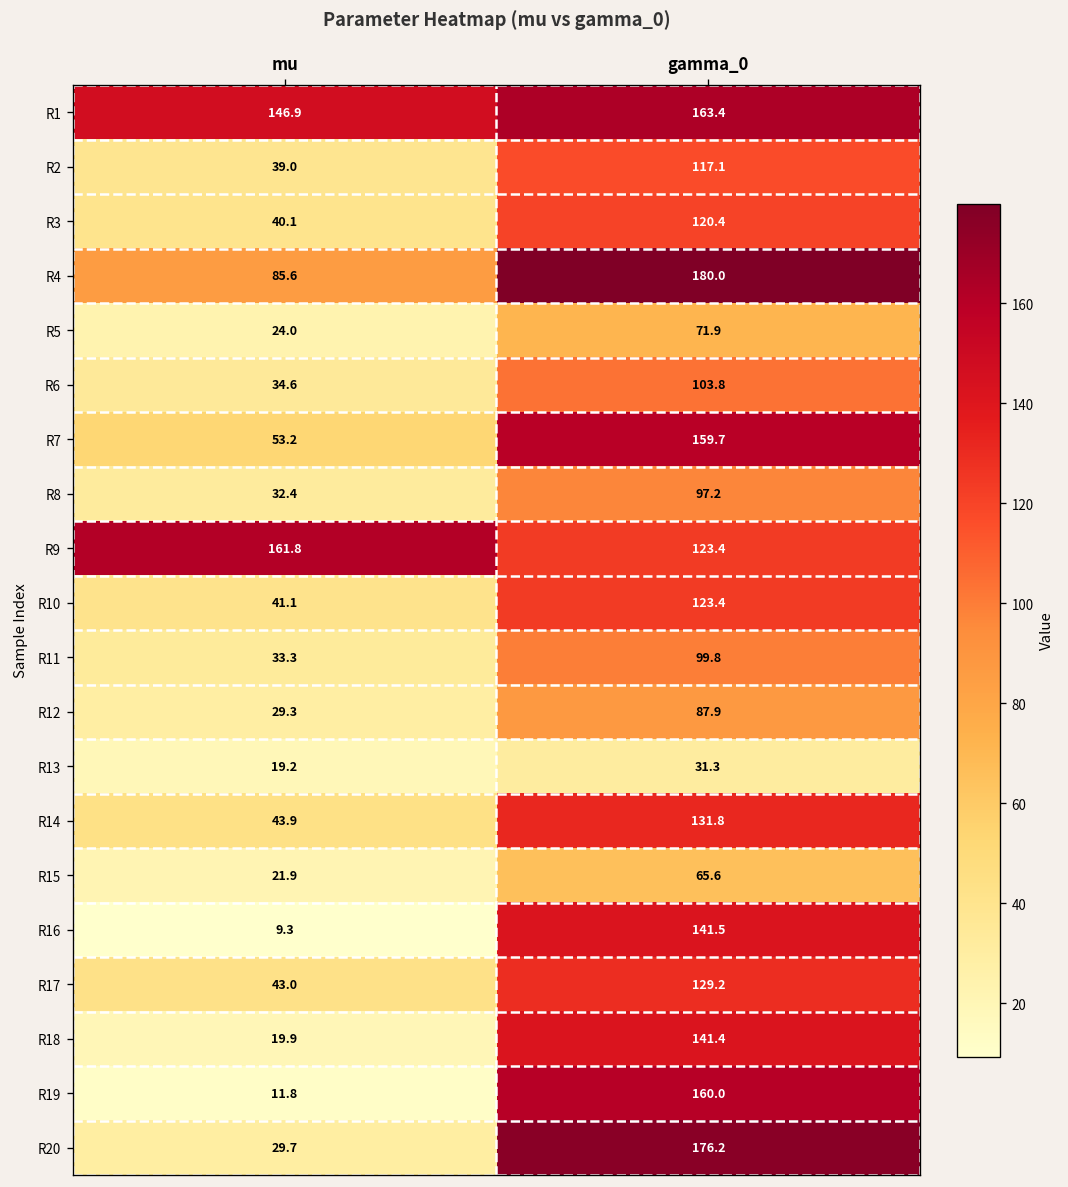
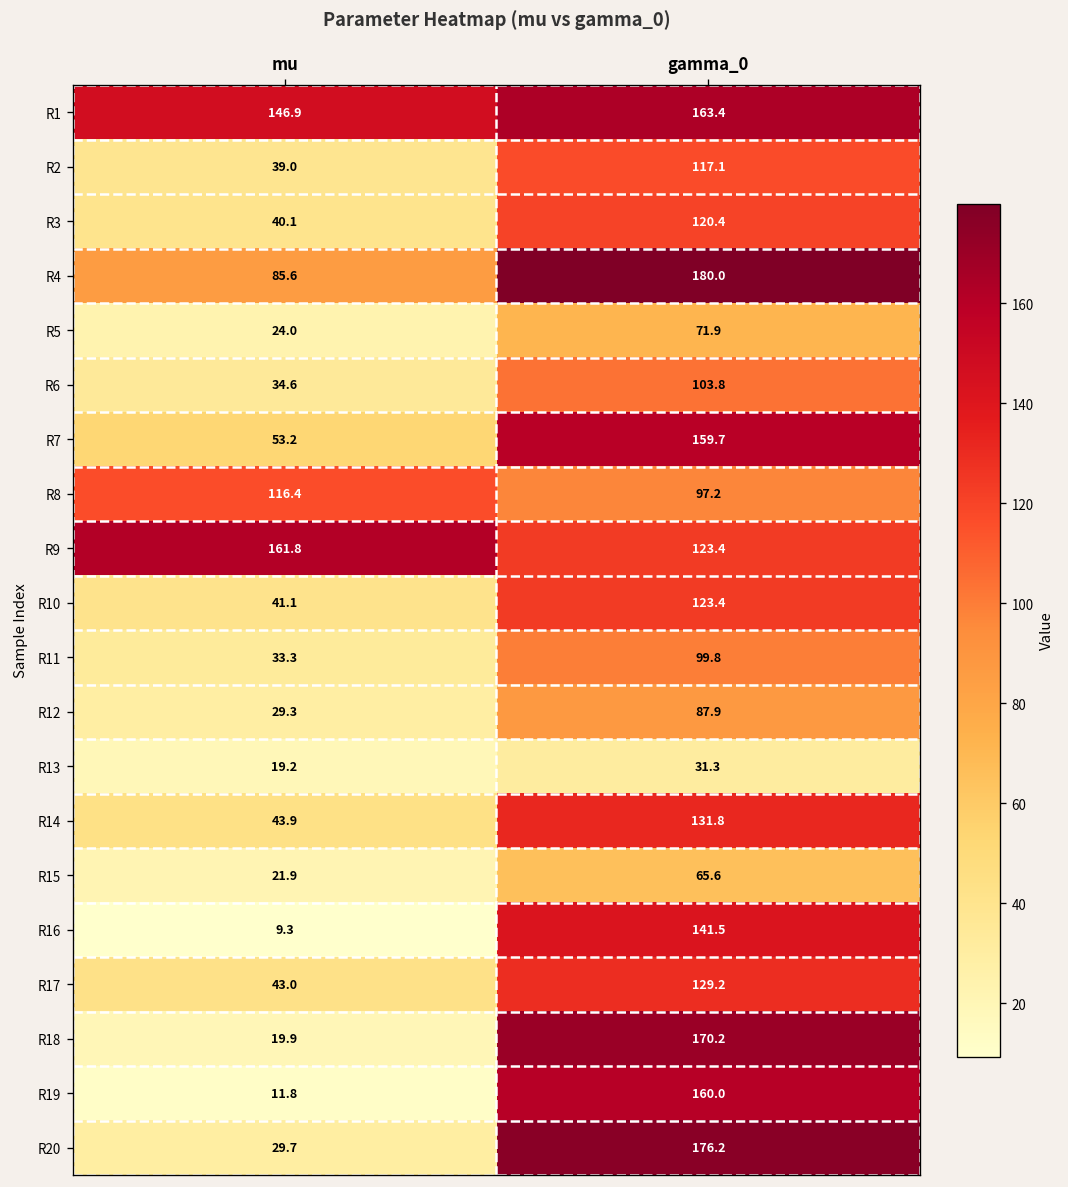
  {
    "R1": {
      "mu": 146.9,
      "gamma_0": 163.4
    },
    "R2": {
      "mu": 39.0,
      "gamma_0": 117.1
    },
    "R3": {
      "mu": 40.1,
      "gamma_0": 120.4
    },
    "R4": {
      "mu": 85.6,
      "gamma_0": 180.0
    },
    "R5": {
      "mu": 24.0,
      "gamma_0": 71.9
    },
    "R6": {
      "mu": 34.6,
      "gamma_0": 103.8
    },
    "R7": {
      "mu": 53.2,
      "gamma_0": 159.7
    },
    "R8": {
-     "mu": 32.4,
+     "mu": 116.4,
      "gamma_0": 97.2
    },
    "R9": {
      "mu": 161.8,
      "gamma_0": 123.4
    },
    "R10": {
      "mu": 41.1,
      "gamma_0": 123.4
    },
    "R11": {
      "mu": 33.3,
      "gamma_0": 99.8
    },
    "R12": {
      "mu": 29.3,
      "gamma_0": 87.9
    },
    "R13": {
      "mu": 19.2,
      "gamma_0": 31.3
    },
    "R14": {
      "mu": 43.9,
      "gamma_0": 131.8
    },
    "R15": {
      "mu": 21.9,
      "gamma_0": 65.6
    },
    "R16": {
      "mu": 9.3,
      "gamma_0": 141.5
    },
    "R17": {
      "mu": 43.0,
      "gamma_0": 129.2
    },
    "R18": {
      "mu": 19.9,
-     "gamma_0": 141.4
+     "gamma_0": 170.2
    },
    "R19": {
      "mu": 11.8,
      "gamma_0": 160.0
    },
    "R20": {
      "mu": 29.7,
      "gamma_0": 176.2
    }
  }
